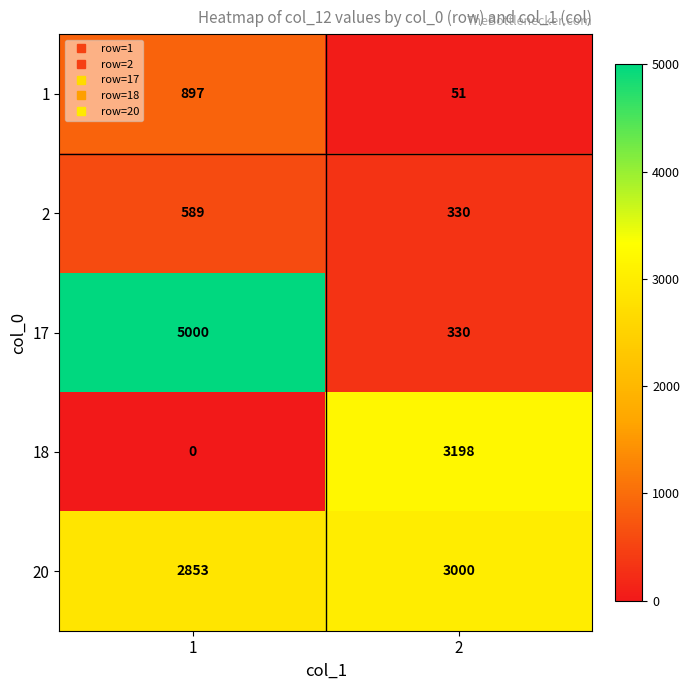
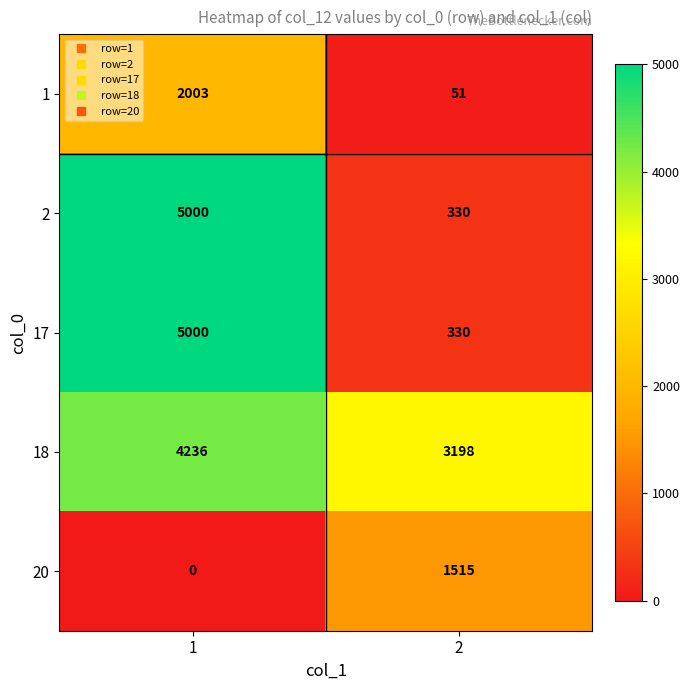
  {
    "1": {
-     "1": 897,
+     "1": 2003,
      "2": 51
    },
    "2": {
-     "1": 589,
+     "1": 5000,
      "2": 330
    },
    "17": {
      "1": 5000,
      "2": 330
    },
    "18": {
-     "1": 0,
+     "1": 4236,
      "2": 3198
    },
    "20": {
-     "1": 2853,
-     "2": 3000
+     "1": 0,
+     "2": 1515
    }
  }
